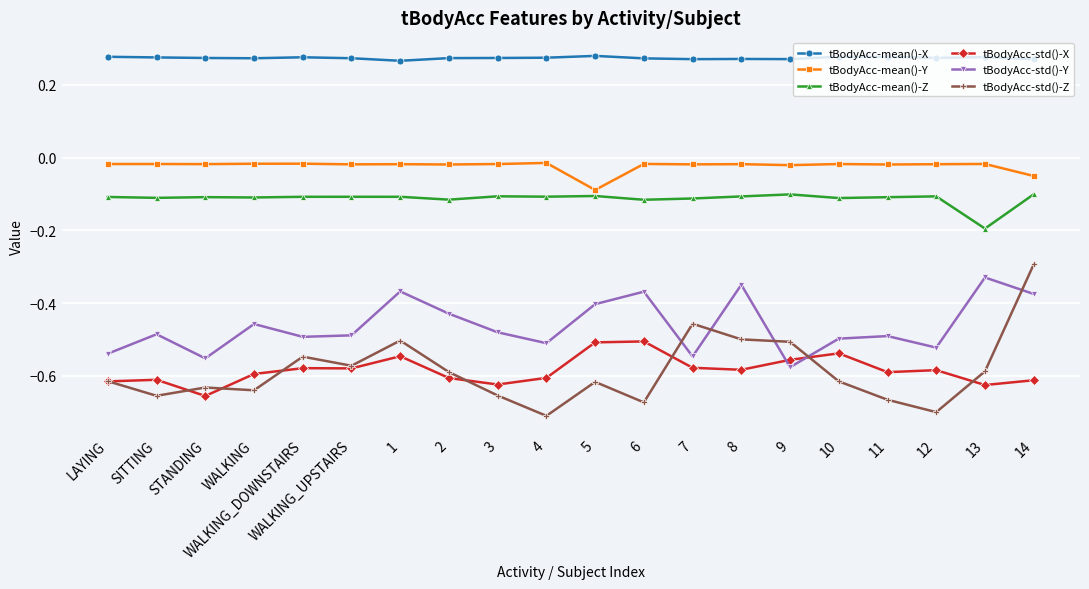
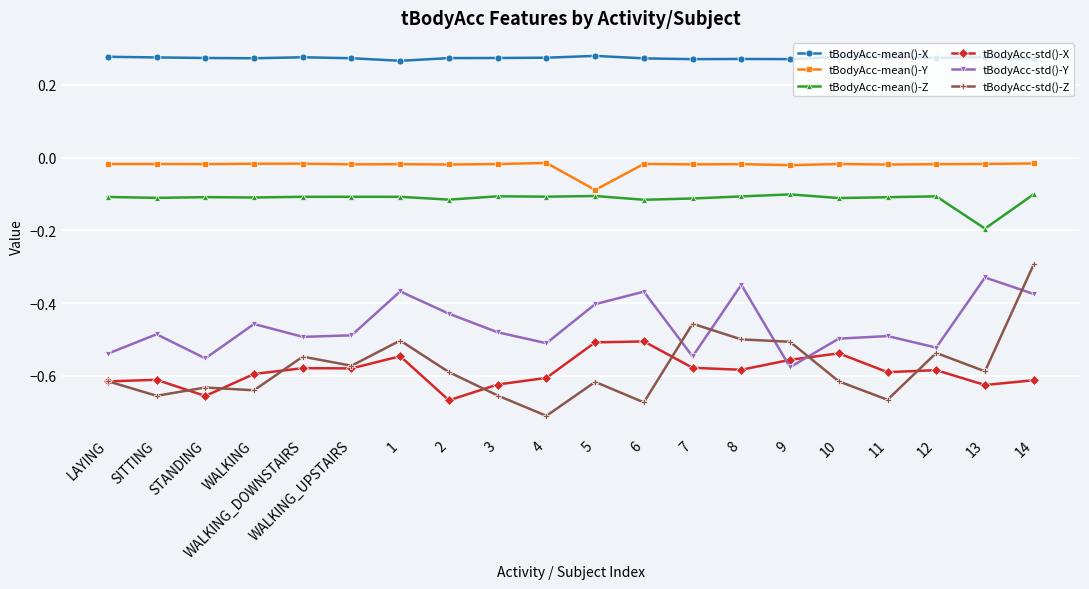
  {
    "tBodyAcc-mean()-X": {
      "LAYING": 0.28,
      "SITTING": 0.27,
      "STANDING": 0.27,
      "WALKING": 0.27,
      "WALKING_DOWNSTAIRS": 0.28,
      "WALKING_UPSTAIRS": 0.27,
      "1": 0.27,
      "2": 0.27,
      "3": 0.27,
      "4": 0.27,
      "5": 0.28,
      "6": 0.27,
      "7": 0.27,
      "8": 0.27,
      "9": 0.27
    },
    "tBodyAcc-mean()-Y": {
      "LAYING": -0.02,
      "SITTING": -0.02,
      "STANDING": -0.02,
      "WALKING": -0.02,
      "WALKING_DOWNSTAIRS": -0.02,
      "WALKING_UPSTAIRS": -0.02,
      "1": -0.02,
      "2": -0.02,
      "3": -0.02,
      "4": -0.01,
      "5": -0.09,
      "6": -0.02,
      "7": -0.02,
      "8": -0.02,
      "9": -0.02,
      "10": -0.02,
      "11": -0.02,
      "12": -0.02,
      "13": -0.02,
-     "14": -0.05
+     "14": -0.02
    },
    "tBodyAcc-mean()-Z": {
      "LAYING": -0.11,
      "SITTING": -0.11,
      "STANDING": -0.11,
      "WALKING": -0.11,
      "WALKING_DOWNSTAIRS": -0.11,
      "WALKING_UPSTAIRS": -0.11,
      "1": -0.11,
      "2": -0.12,
      "3": -0.11,
      "4": -0.11,
      "5": -0.11,
      "6": -0.12,
      "7": -0.11,
      "8": -0.11,
      "9": -0.10,
      "10": -0.11,
      "11": -0.11,
      "12": -0.11,
      "13": -0.20,
      "14": -0.10
    },
    "tBodyAcc-std()-X": {
      "SITTING": -0.61,
      "STANDING": -0.65,
      "WALKING": -0.59,
      "WALKING_DOWNSTAIRS": -0.58,
      "WALKING_UPSTAIRS": -0.58,
      "1": -0.55,
-     "2": -0.61,
+     "2": -0.67,
      "3": -0.62,
      "4": -0.61,
      "5": -0.51,
      "6": -0.51,
      "7": -0.58,
      "8": -0.58,
      "9": -0.56,
      "10": -0.54,
      "11": -0.59,
      "12": -0.58,
      "13": -0.62,
      "14": -0.61
    },
    "tBodyAcc-std()-Y": {
      "LAYING": -0.54,
      "SITTING": -0.49,
      "STANDING": -0.55,
      "WALKING": -0.46,
      "WALKING_DOWNSTAIRS": -0.49,
      "WALKING_UPSTAIRS": -0.49,
      "1": -0.37,
      "2": -0.43,
      "3": -0.48,
      "4": -0.51,
      "5": -0.40,
      "6": -0.37,
      "7": -0.55,
      "8": -0.35,
      "9": -0.58,
      "10": -0.50,
      "11": -0.49,
      "12": -0.52,
      "13": -0.33,
      "14": -0.37
    },
    "tBodyAcc-std()-Z": {
      "SITTING": -0.65,
      "STANDING": -0.63,
      "WALKING": -0.64,
      "WALKING_DOWNSTAIRS": -0.55,
      "WALKING_UPSTAIRS": -0.57,
      "1": -0.50,
      "2": -0.59,
      "3": -0.65,
      "4": -0.71,
      "5": -0.62,
      "6": -0.67,
      "7": -0.46,
      "8": -0.50,
      "9": -0.51,
      "10": -0.61,
      "11": -0.67,
-     "12": -0.70,
+     "12": -0.54,
      "13": -0.59,
      "14": -0.29
    }
  }
